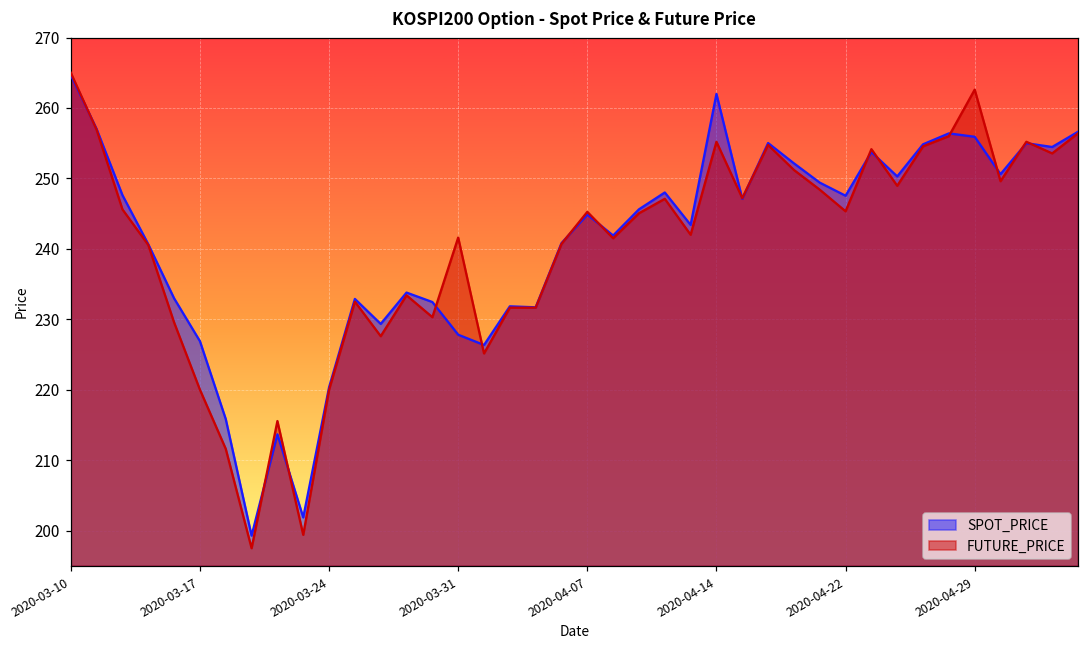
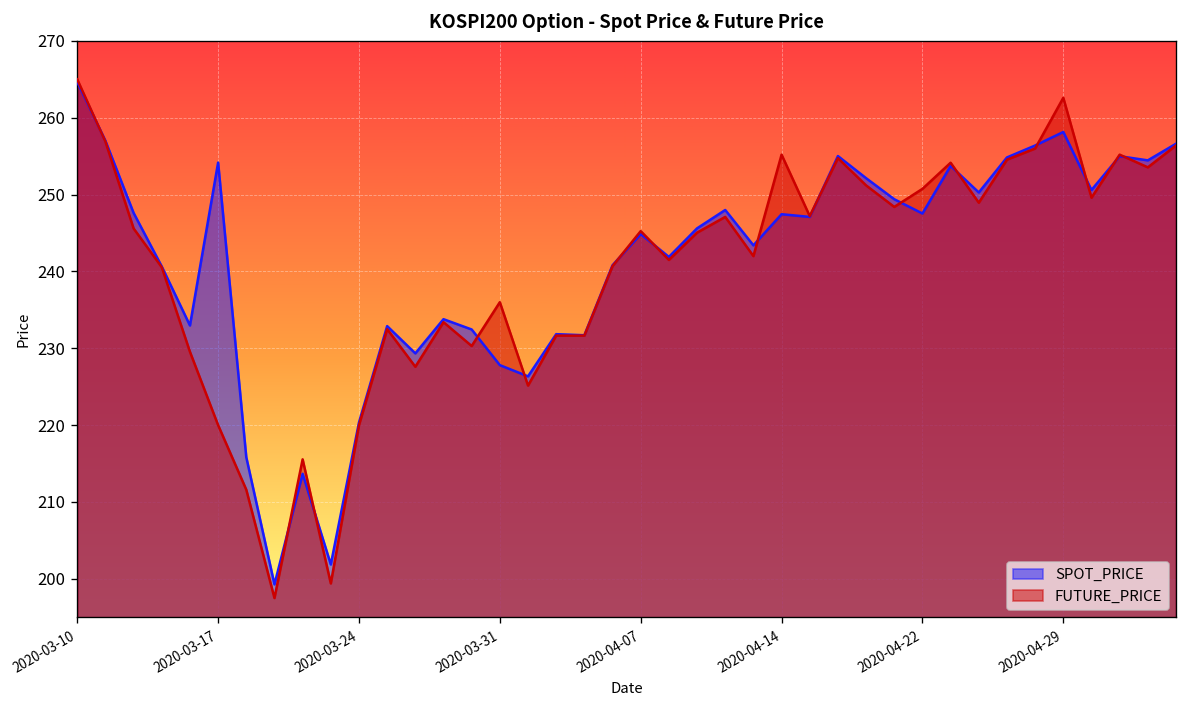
  {
    "SPOT_PRICE": {
-     "2020-03-17": 227,
+     "2020-03-17": 254,
      "2020-03-31": 228,
-     "2020-04-14": 262,
+     "2020-04-14": 247,
      "2020-04-22": 248,
-     "2020-04-29": 256
+     "2020-04-29": 258
    },
    "FUTURE_PRICE": {
      "2020-03-17": 220,
-     "2020-03-31": 242,
+     "2020-03-31": 236,
      "2020-04-14": 255,
-     "2020-04-22": 245,
+     "2020-04-22": 251,
      "2020-04-29": 263
    }
  }
